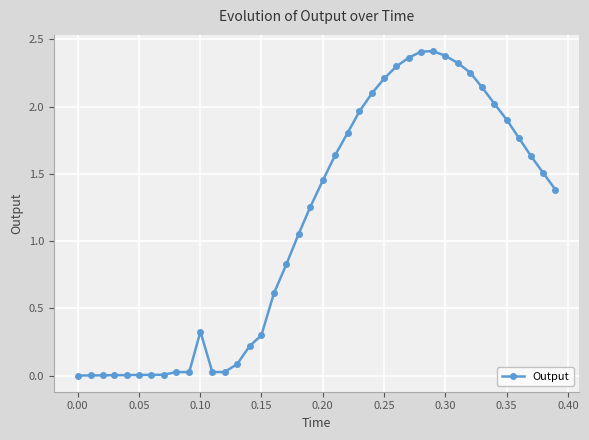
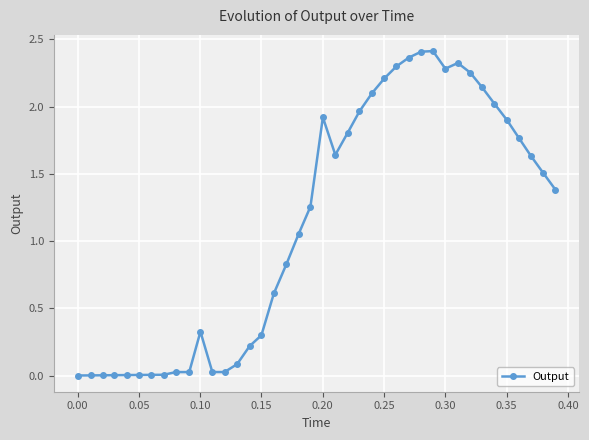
  {
    "0.00": 0.00,
    "0.05": 0.00,
    "0.10": 0.33,
    "0.15": 0.30,
-   "0.20": 1.45,
-   "0.30": 2.38
+   "0.20": 1.92,
+   "0.30": 2.28
  }
